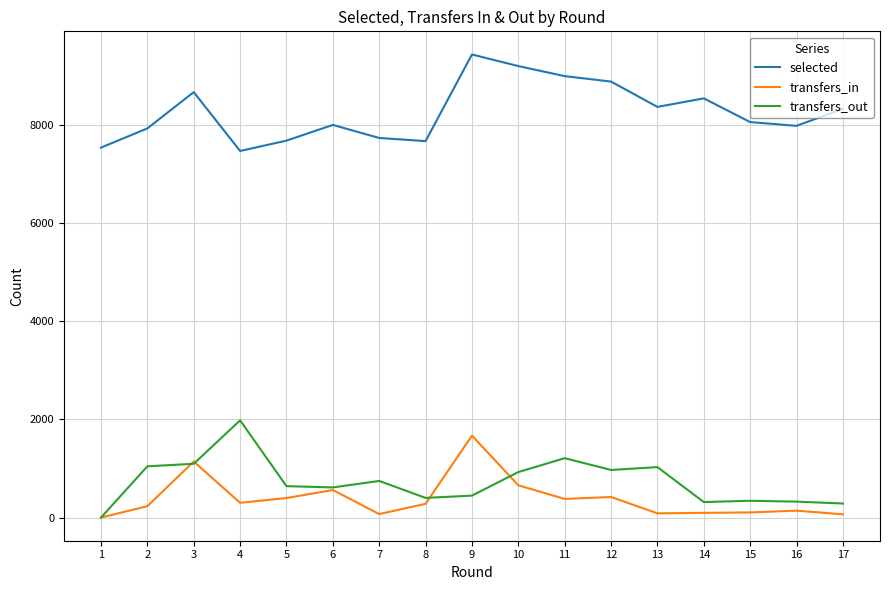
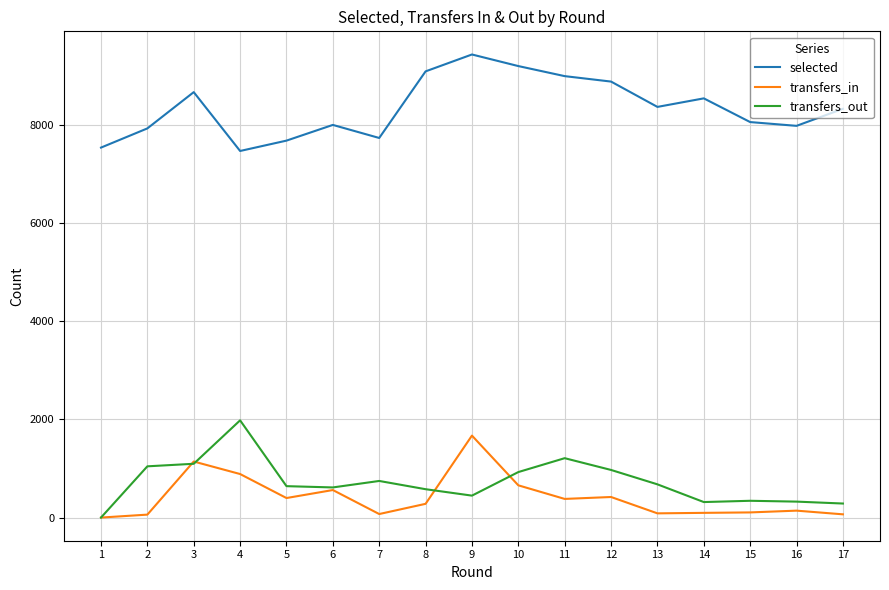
  {
    "selected": {
      "1": 7500,
      "2": 7900,
      "3": 8700,
      "4": 7500,
      "5": 7700,
      "6": 8000,
      "7": 7700,
-     "8": 7700,
+     "8": 9100,
      "9": 9400,
      "10": 9200,
      "11": 9000,
      "12": 8900,
      "13": 8400,
      "14": 8500,
      "15": 8100,
      "16": 8000
    },
    "transfers_in": {
-     "2": 200,
-     "4": 300,
+     "2": 100,
+     "4": 900,
      "5": 400,
      "6": 600,
      "7": 100,
      "8": 300,
      "9": 1700,
      "10": 700,
      "11": 400,
      "12": 400,
      "13": 100,
      "14": 100,
      "15": 100,
      "16": 100,
      "17": 100
    },
    "transfers_out": {
      "2": 1000,
      "4": 2000,
      "5": 600,
      "6": 600,
      "7": 700,
-     "8": 400,
+     "8": 600,
      "9": 400,
      "10": 900,
      "11": 1200,
      "12": 1000,
-     "13": 1000,
+     "13": 700,
      "14": 300,
      "15": 300,
      "16": 300,
      "17": 300
    }
  }
